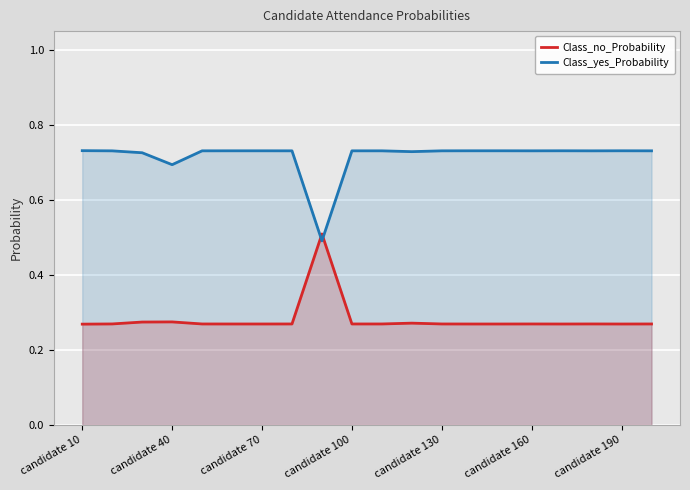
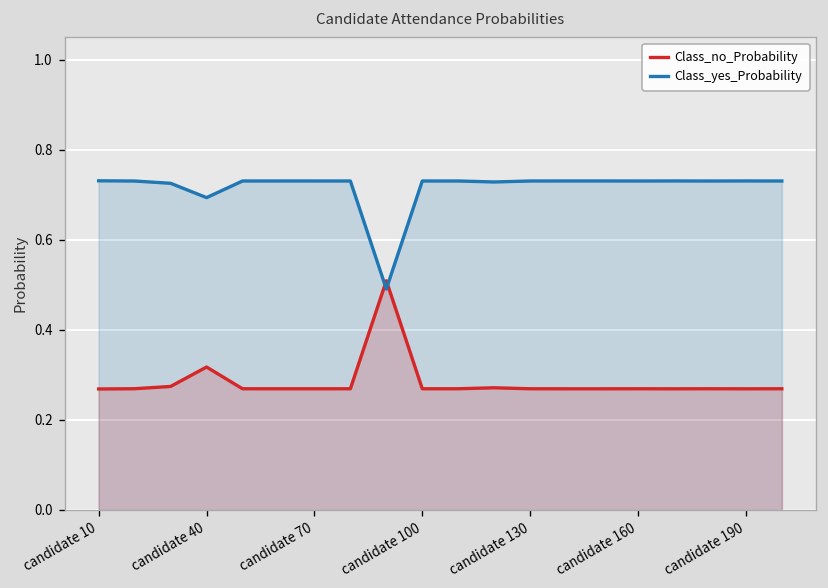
  {
    "Class_no_Probability": {
      "candidate 10": 0.27,
-     "candidate 40": 0.27,
+     "candidate 40": 0.32,
      "candidate 70": 0.27,
      "candidate 100": 0.27,
      "candidate 130": 0.27,
      "candidate 160": 0.27,
      "candidate 190": 0.27
    },
    "Class_yes_Probability": {
      "candidate 10": 0.73,
      "candidate 40": 0.69,
      "candidate 70": 0.73,
      "candidate 100": 0.73,
      "candidate 130": 0.73,
      "candidate 160": 0.73,
      "candidate 190": 0.73
    }
  }
